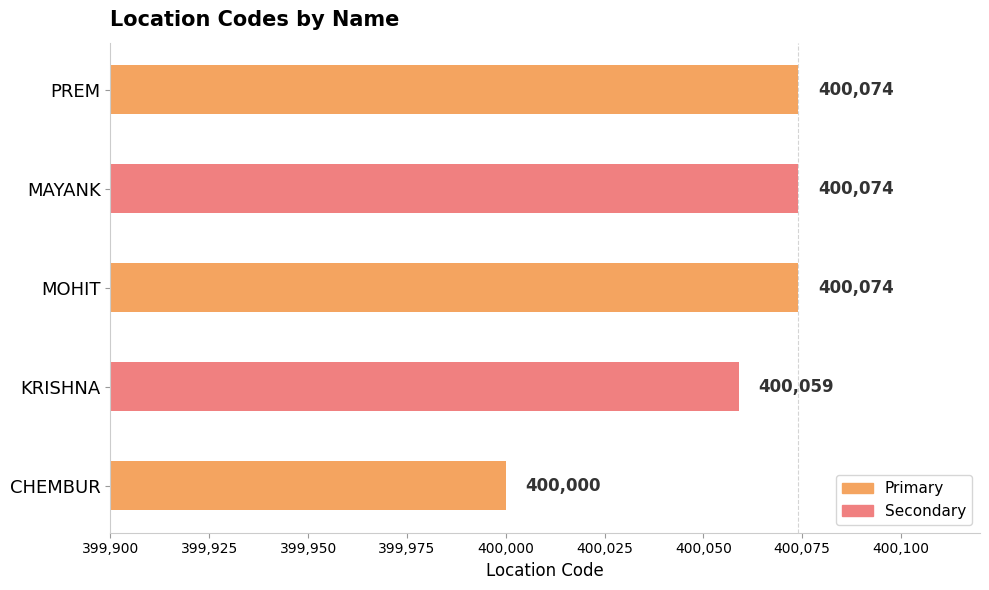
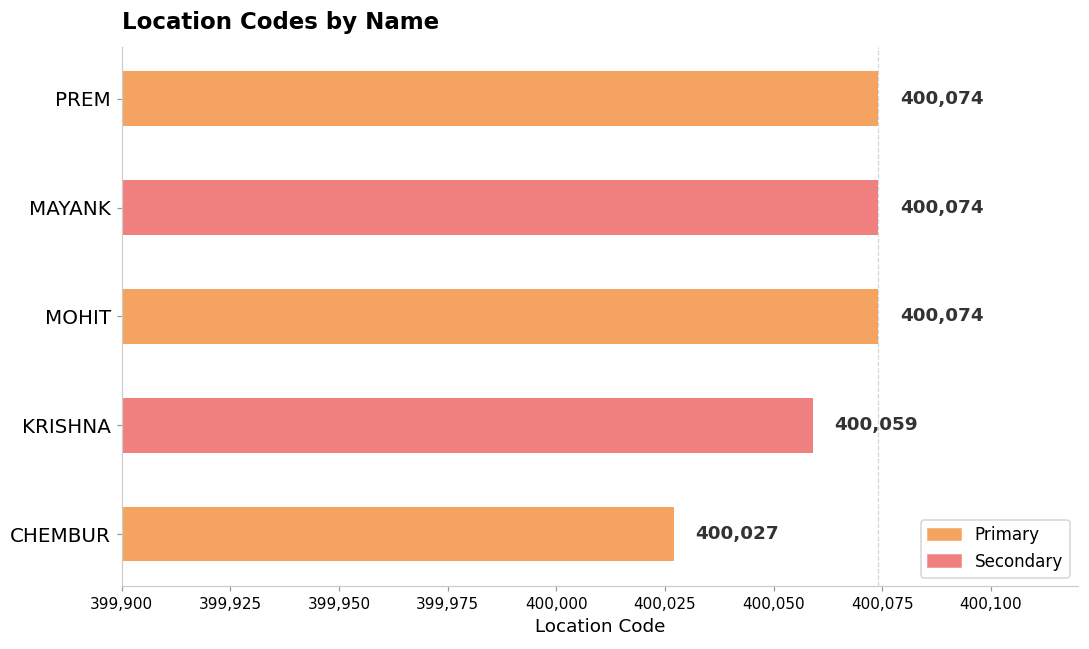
  {
    "PREM": "400,074",
    "MAYANK": "400,074",
    "MOHIT": "400,074",
    "KRISHNA": "400,059",
-   "CHEMBUR": "400,000"
+   "CHEMBUR": "400,027"
  }
